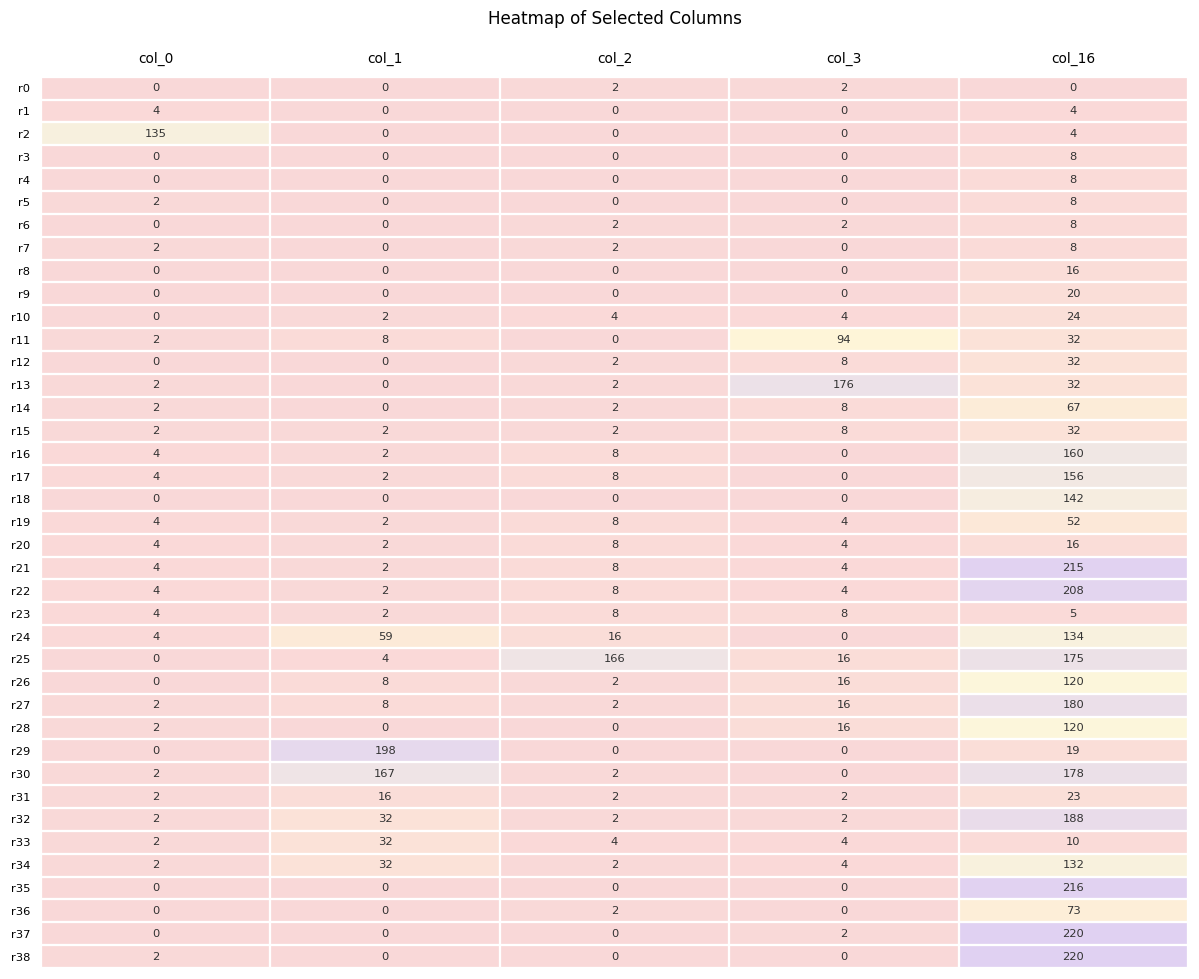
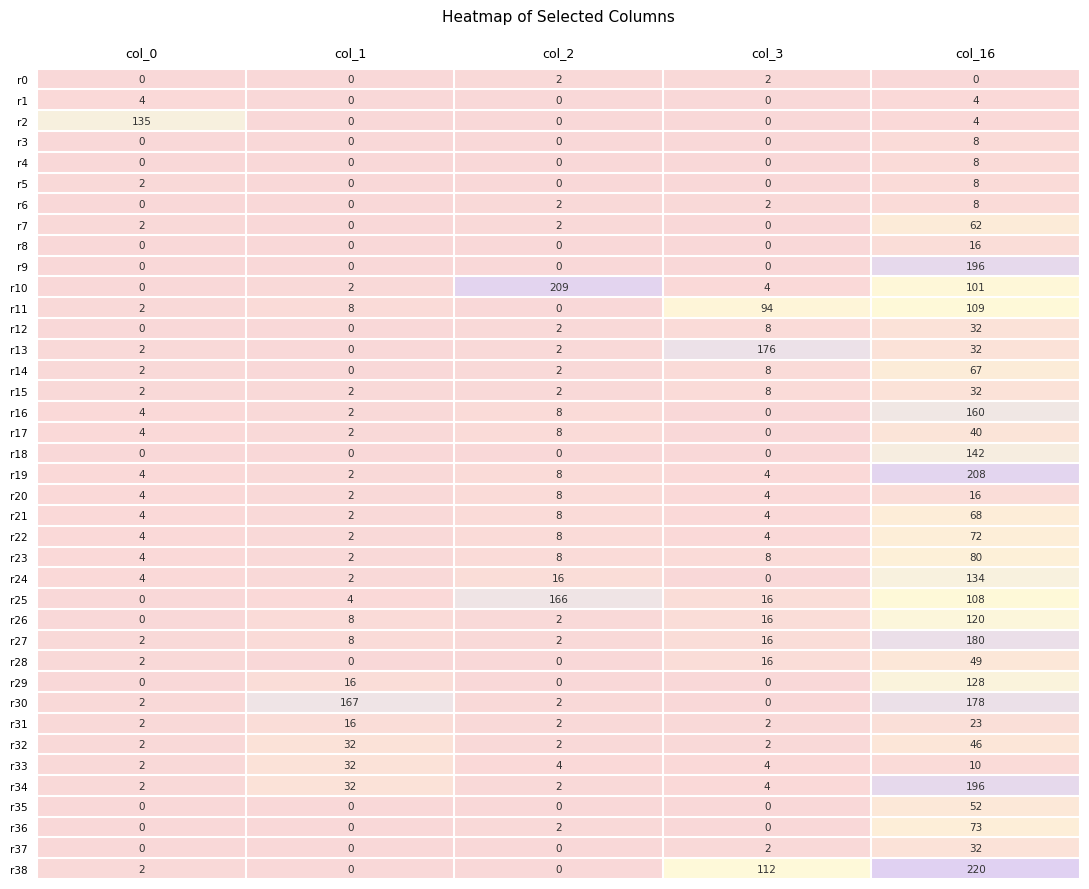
  {
    "r0": {
      "col_0": 0,
      "col_1": 0,
      "col_2": 2,
      "col_3": 2,
      "col_16": 0
    },
    "r1": {
      "col_0": 4,
      "col_1": 0,
      "col_2": 0,
      "col_3": 0,
      "col_16": 4
    },
    "r2": {
      "col_0": 135,
      "col_1": 0,
      "col_2": 0,
      "col_3": 0,
      "col_16": 4
    },
    "r3": {
      "col_0": 0,
      "col_1": 0,
      "col_2": 0,
      "col_3": 0,
      "col_16": 8
    },
    "r4": {
      "col_0": 0,
      "col_1": 0,
      "col_2": 0,
      "col_3": 0,
      "col_16": 8
    },
    "r5": {
      "col_0": 2,
      "col_1": 0,
      "col_2": 0,
      "col_3": 0,
      "col_16": 8
    },
    "r6": {
      "col_0": 0,
      "col_1": 0,
      "col_2": 2,
      "col_3": 2,
      "col_16": 8
    },
    "r7": {
      "col_0": 2,
      "col_1": 0,
      "col_2": 2,
      "col_3": 0,
-     "col_16": 8
+     "col_16": 62
    },
    "r8": {
      "col_0": 0,
      "col_1": 0,
      "col_2": 0,
      "col_3": 0,
      "col_16": 16
    },
    "r9": {
      "col_0": 0,
      "col_1": 0,
      "col_2": 0,
      "col_3": 0,
-     "col_16": 20
+     "col_16": 196
    },
    "r10": {
      "col_0": 0,
      "col_1": 2,
-     "col_2": 4,
+     "col_2": 209,
      "col_3": 4,
-     "col_16": 24
+     "col_16": 101
    },
    "r11": {
      "col_0": 2,
      "col_1": 8,
      "col_2": 0,
      "col_3": 94,
-     "col_16": 32
+     "col_16": 109
    },
    "r12": {
      "col_0": 0,
      "col_1": 0,
      "col_2": 2,
      "col_3": 8,
      "col_16": 32
    },
    "r13": {
      "col_0": 2,
      "col_1": 0,
      "col_2": 2,
      "col_3": 176,
      "col_16": 32
    },
    "r14": {
      "col_0": 2,
      "col_1": 0,
      "col_2": 2,
      "col_3": 8,
      "col_16": 67
    },
    "r15": {
      "col_0": 2,
      "col_1": 2,
      "col_2": 2,
      "col_3": 8,
      "col_16": 32
    },
    "r16": {
      "col_0": 4,
      "col_1": 2,
      "col_2": 8,
      "col_3": 0,
      "col_16": 160
    },
    "r17": {
      "col_0": 4,
      "col_1": 2,
      "col_2": 8,
      "col_3": 0,
-     "col_16": 156
+     "col_16": 40
    },
    "r18": {
      "col_0": 0,
      "col_1": 0,
      "col_2": 0,
      "col_3": 0,
      "col_16": 142
    },
    "r19": {
      "col_0": 4,
      "col_1": 2,
      "col_2": 8,
      "col_3": 4,
-     "col_16": 52
+     "col_16": 208
    },
    "r20": {
      "col_0": 4,
      "col_1": 2,
      "col_2": 8,
      "col_3": 4,
      "col_16": 16
    },
    "r21": {
      "col_0": 4,
      "col_1": 2,
      "col_2": 8,
      "col_3": 4,
-     "col_16": 215
+     "col_16": 68
    },
    "r22": {
      "col_0": 4,
      "col_1": 2,
      "col_2": 8,
      "col_3": 4,
-     "col_16": 208
+     "col_16": 72
    },
    "r23": {
      "col_0": 4,
      "col_1": 2,
      "col_2": 8,
      "col_3": 8,
-     "col_16": 5
+     "col_16": 80
    },
    "r24": {
      "col_0": 4,
-     "col_1": 59,
+     "col_1": 2,
      "col_2": 16,
      "col_3": 0,
      "col_16": 134
    },
    "r25": {
      "col_0": 0,
      "col_1": 4,
      "col_2": 166,
      "col_3": 16,
-     "col_16": 175
+     "col_16": 108
    },
    "r26": {
      "col_0": 0,
      "col_1": 8,
      "col_2": 2,
      "col_3": 16,
      "col_16": 120
    },
    "r27": {
      "col_0": 2,
      "col_1": 8,
      "col_2": 2,
      "col_3": 16,
      "col_16": 180
    },
    "r28": {
      "col_0": 2,
      "col_1": 0,
      "col_2": 0,
      "col_3": 16,
-     "col_16": 120
+     "col_16": 49
    },
    "r29": {
      "col_0": 0,
-     "col_1": 198,
+     "col_1": 16,
      "col_2": 0,
      "col_3": 0,
-     "col_16": 19
+     "col_16": 128
    },
    "r30": {
      "col_0": 2,
      "col_1": 167,
      "col_2": 2,
      "col_3": 0,
      "col_16": 178
    },
    "r31": {
      "col_0": 2,
      "col_1": 16,
      "col_2": 2,
      "col_3": 2,
      "col_16": 23
    },
    "r32": {
      "col_0": 2,
      "col_1": 32,
      "col_2": 2,
      "col_3": 2,
-     "col_16": 188
+     "col_16": 46
    },
    "r33": {
      "col_0": 2,
      "col_1": 32,
      "col_2": 4,
      "col_3": 4,
      "col_16": 10
    },
    "r34": {
      "col_0": 2,
      "col_1": 32,
      "col_2": 2,
      "col_3": 4,
-     "col_16": 132
+     "col_16": 196
    },
    "r35": {
      "col_0": 0,
      "col_1": 0,
      "col_2": 0,
      "col_3": 0,
-     "col_16": 216
+     "col_16": 52
    },
    "r36": {
      "col_0": 0,
      "col_1": 0,
      "col_2": 2,
      "col_3": 0,
      "col_16": 73
    },
    "r37": {
      "col_0": 0,
      "col_1": 0,
      "col_2": 0,
      "col_3": 2,
-     "col_16": 220
+     "col_16": 32
    },
    "r38": {
      "col_0": 2,
      "col_1": 0,
      "col_2": 0,
-     "col_3": 0,
+     "col_3": 112,
      "col_16": 220
    }
  }
